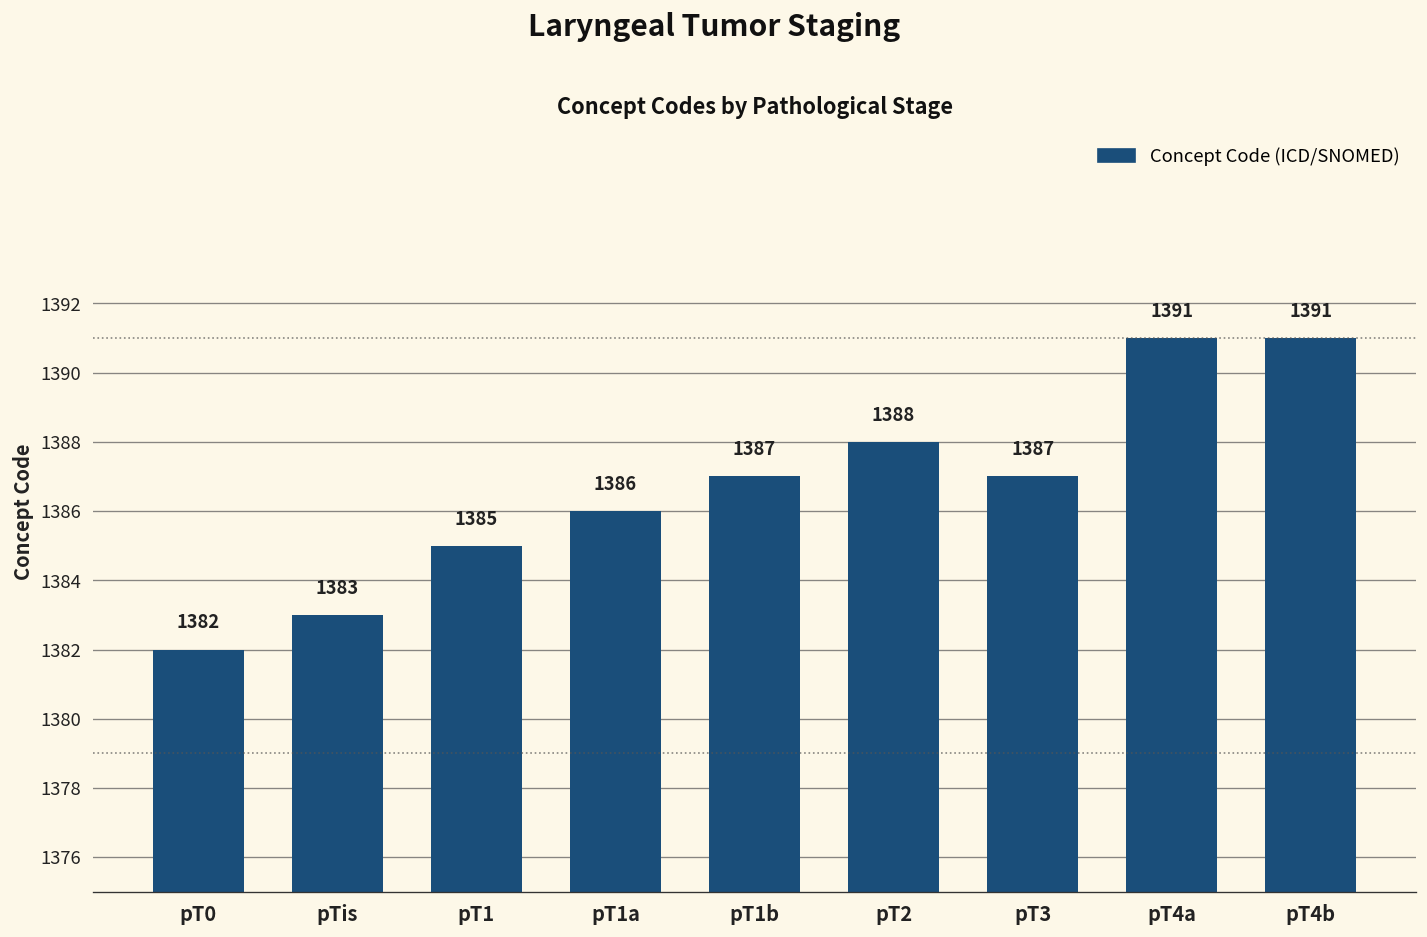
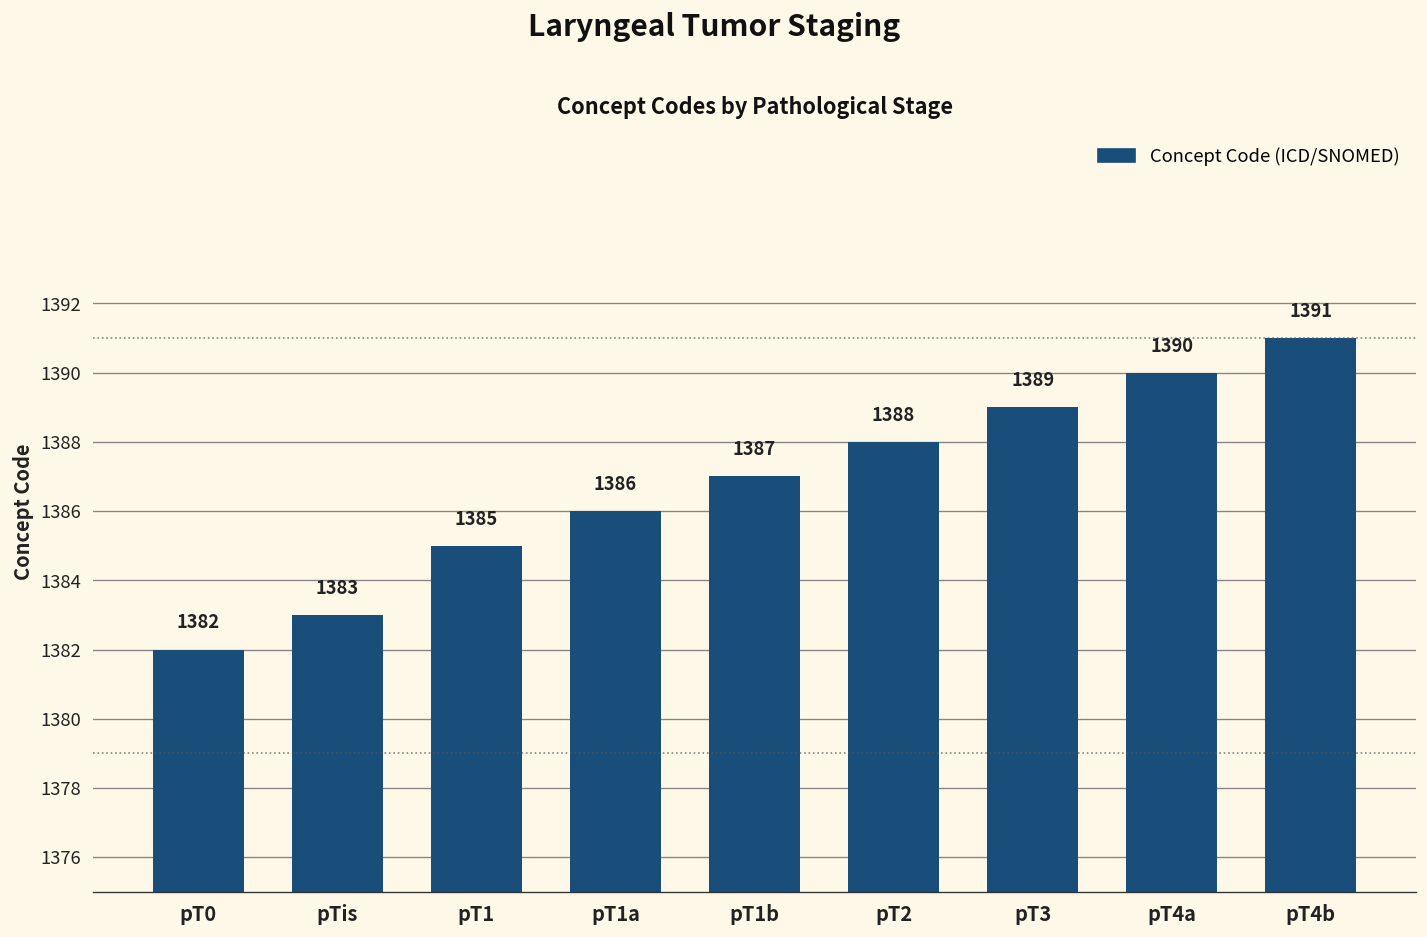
  {
    "pT0": 1382,
    "pTis": 1383,
    "pT1": 1385,
    "pT1a": 1386,
    "pT1b": 1387,
    "pT2": 1388,
-   "pT3": 1387,
-   "pT4a": 1391,
+   "pT3": 1389,
+   "pT4a": 1390,
    "pT4b": 1391
  }
